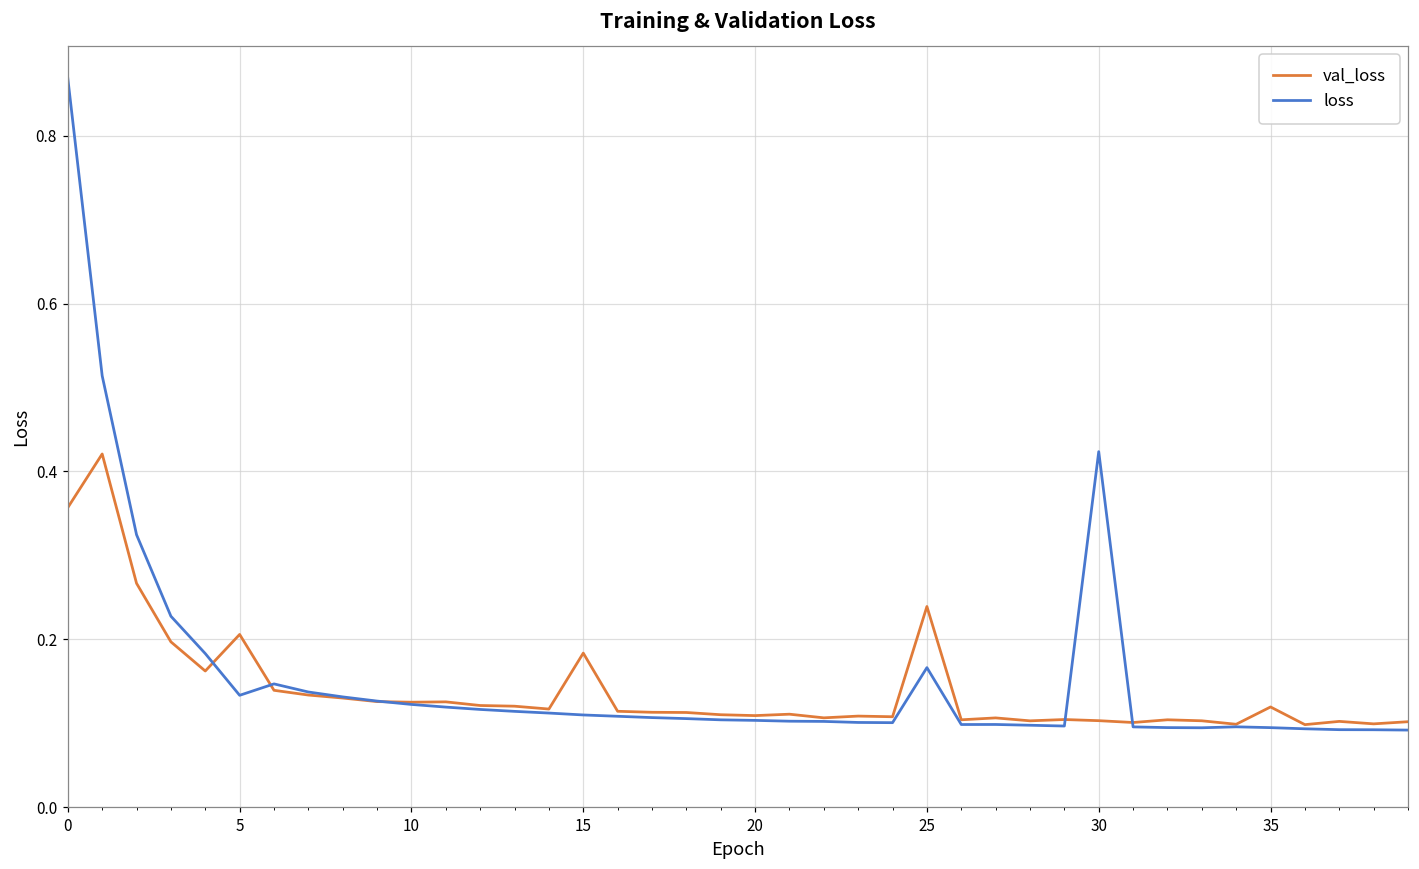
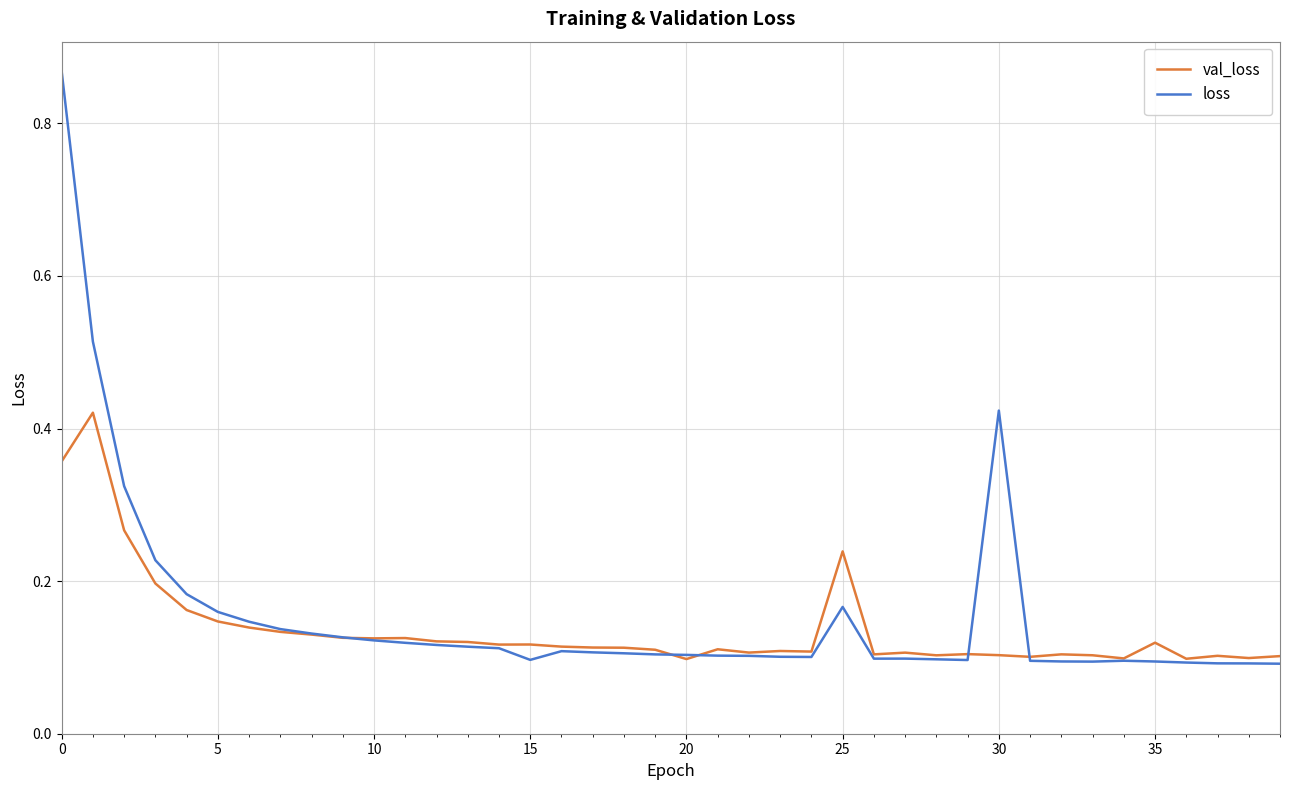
  {
    "val_loss": {
      "0": 0.36,
-     "5": 0.21,
-     "15": 0.18,
-     "20": 0.11,
+     "5": 0.15,
+     "15": 0.12,
+     "20": 0.10,
      "25": 0.24,
      "30": 0.10,
      "35": 0.12
    },
    "loss": {
      "0": 0.87,
-     "5": 0.13,
-     "15": 0.11,
+     "5": 0.16,
+     "15": 0.10,
      "20": 0.10,
      "25": 0.17,
      "30": 0.42,
      "35": 0.09
    }
  }
